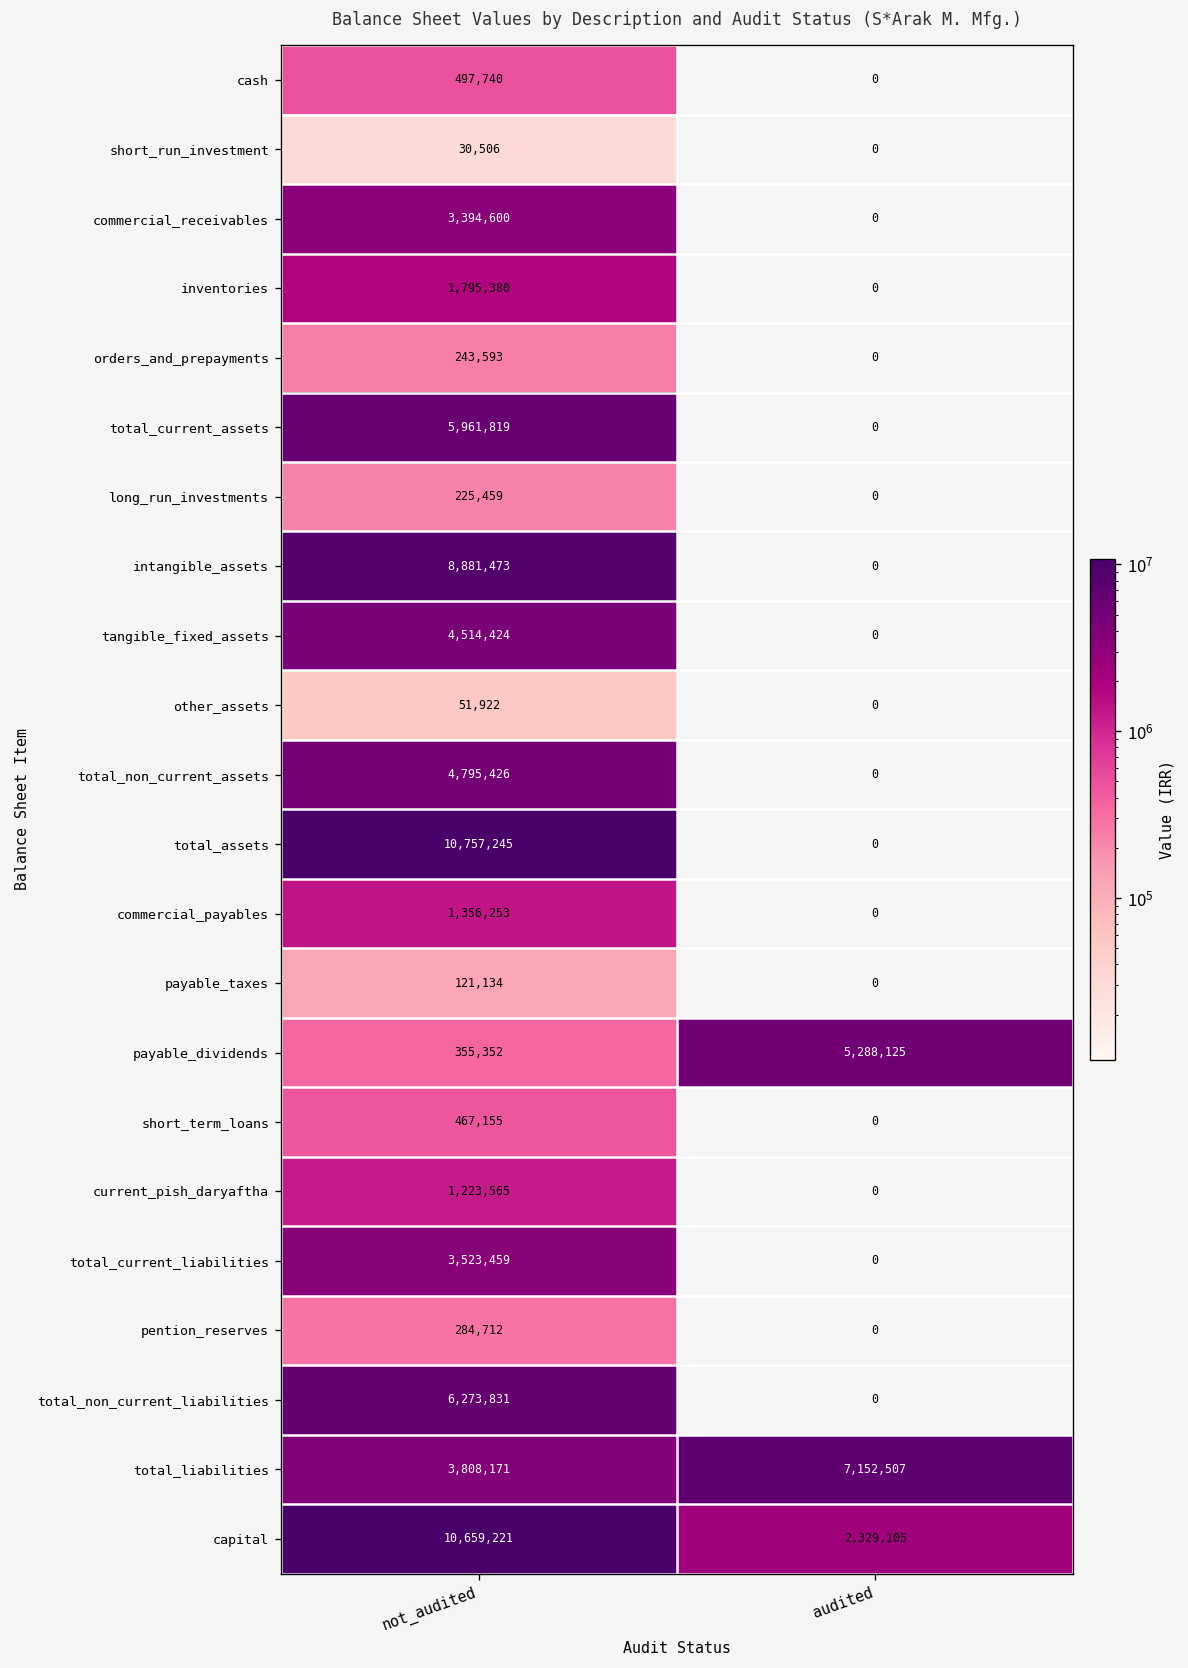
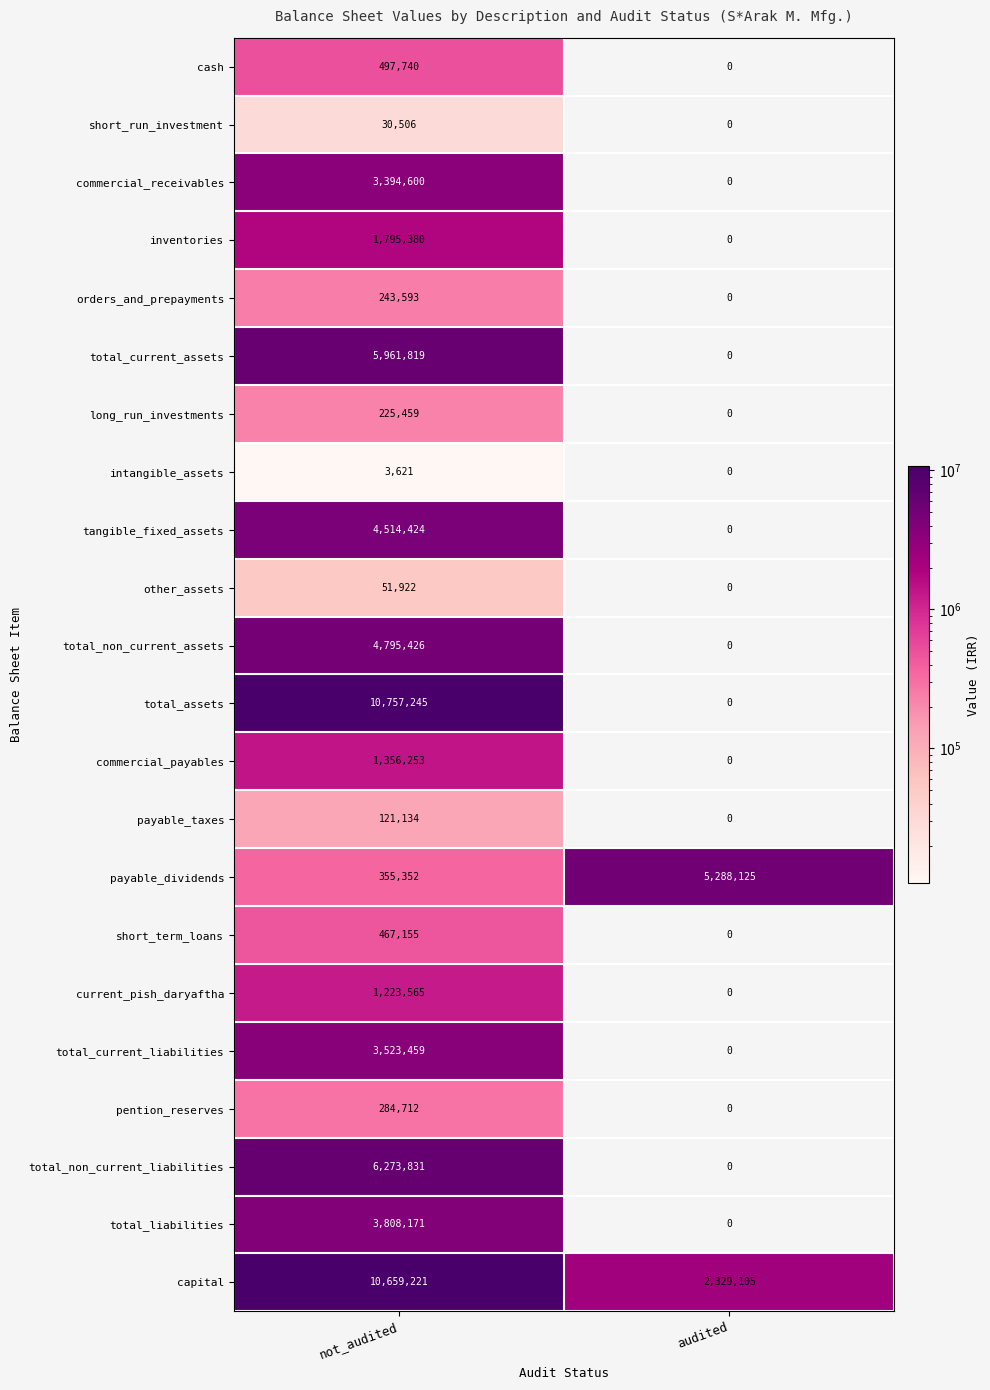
  {
    "cash": {
      "not_audited": "497,740",
      "audited": "0"
    },
    "short_run_investment": {
      "not_audited": "30,506",
      "audited": "0"
    },
    "commercial_receivables": {
      "not_audited": "3,394,600",
      "audited": "0"
    },
    "inventories": {
      "not_audited": "1,795,380",
      "audited": "0"
    },
    "orders_and_prepayments": {
      "not_audited": "243,593",
      "audited": "0"
    },
    "total_current_assets": {
      "not_audited": "5,961,819",
      "audited": "0"
    },
    "long_run_investments": {
      "not_audited": "225,459",
      "audited": "0"
    },
    "intangible_assets": {
-     "not_audited": "8,881,473",
+     "not_audited": "3,621",
      "audited": "0"
    },
    "tangible_fixed_assets": {
      "not_audited": "4,514,424",
      "audited": "0"
    },
    "other_assets": {
      "not_audited": "51,922",
      "audited": "0"
    },
    "total_non_current_assets": {
      "not_audited": "4,795,426",
      "audited": "0"
    },
    "total_assets": {
      "not_audited": "10,757,245",
      "audited": "0"
    },
    "commercial_payables": {
      "not_audited": "1,356,253",
      "audited": "0"
    },
    "payable_taxes": {
      "not_audited": "121,134",
      "audited": "0"
    },
    "payable_dividends": {
      "not_audited": "355,352",
      "audited": "5,288,125"
    },
    "short_term_loans": {
      "not_audited": "467,155",
      "audited": "0"
    },
    "current_pish_daryaftha": {
      "not_audited": "1,223,565",
      "audited": "0"
    },
    "total_current_liabilities": {
      "not_audited": "3,523,459",
      "audited": "0"
    },
    "pention_reserves": {
      "not_audited": "284,712",
      "audited": "0"
    },
    "total_non_current_liabilities": {
      "not_audited": "6,273,831",
      "audited": "0"
    },
    "total_liabilities": {
      "not_audited": "3,808,171",
-     "audited": "7,152,507"
+     "audited": "0"
    },
    "capital": {
      "not_audited": "10,659,221",
      "audited": "2,329,105"
    }
  }
